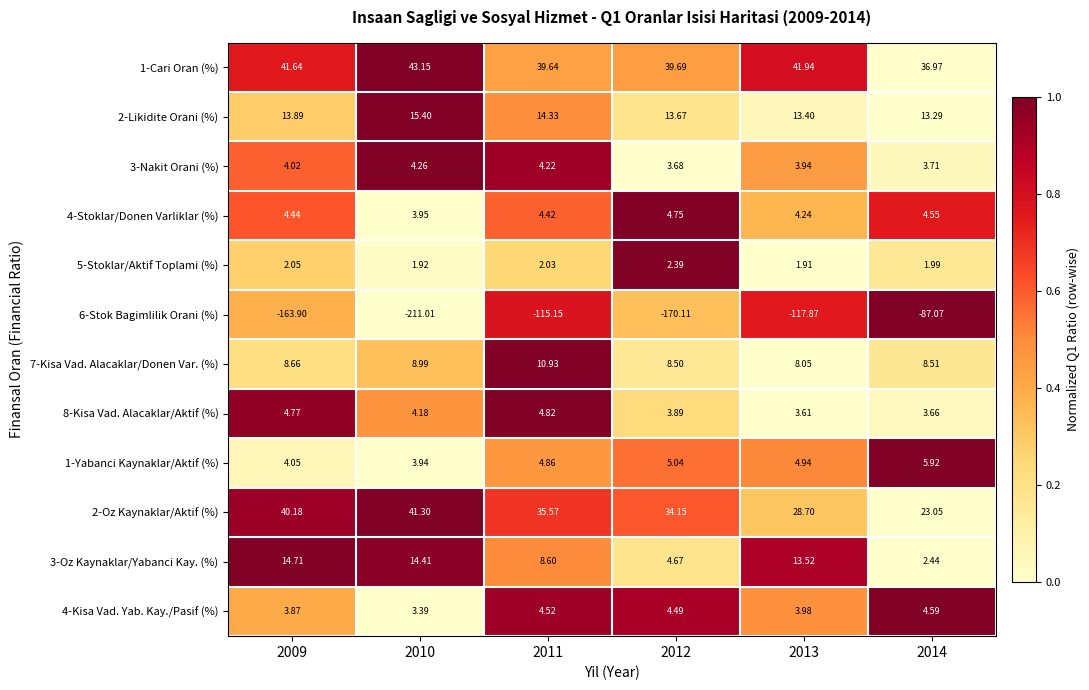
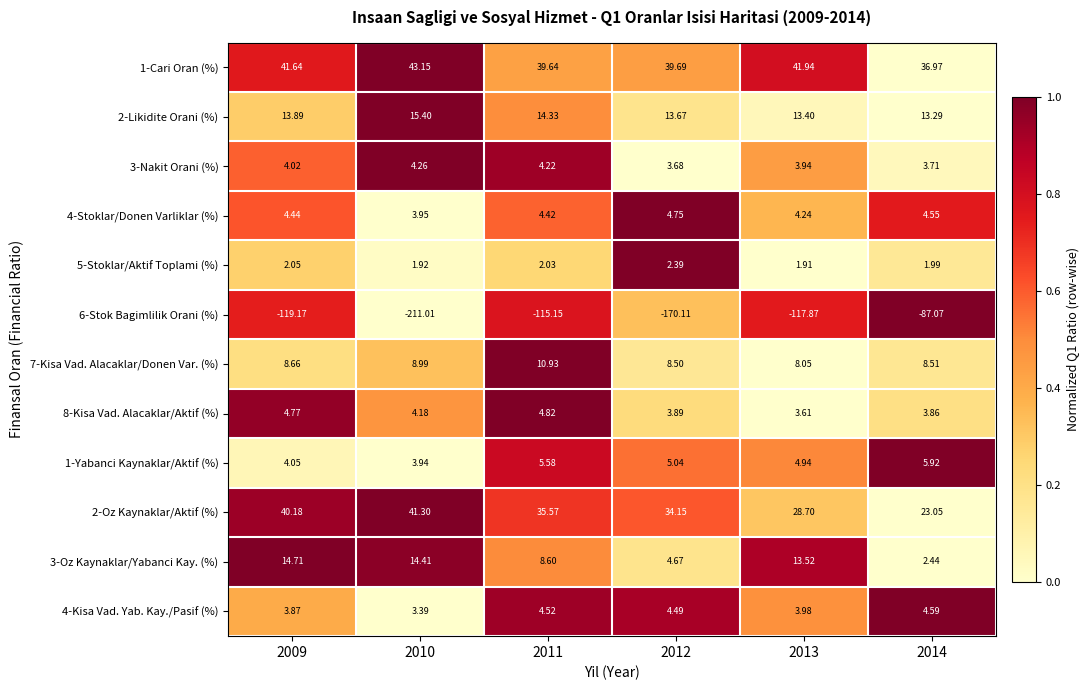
  {
    "1-Cari Oran (%)": {
      "2009": 41.64,
      "2010": 43.15,
      "2011": 39.64,
      "2012": 39.69,
      "2013": 41.94,
      "2014": 36.97
    },
    "2-Likidite Orani (%)": {
      "2009": 13.89,
      "2010": 15.40,
      "2011": 14.33,
      "2012": 13.67,
      "2013": 13.40,
      "2014": 13.29
    },
    "3-Nakit Orani (%)": {
      "2009": 4.02,
      "2010": 4.26,
      "2011": 4.22,
      "2012": 3.68,
      "2013": 3.94,
      "2014": 3.71
    },
    "4-Stoklar/Donen Varliklar (%)": {
      "2009": 4.44,
      "2010": 3.95,
      "2011": 4.42,
      "2012": 4.75,
      "2013": 4.24,
      "2014": 4.55
    },
    "5-Stoklar/Aktif Toplami (%)": {
      "2009": 2.05,
      "2010": 1.92,
      "2011": 2.03,
      "2012": 2.39,
      "2013": 1.91,
      "2014": 1.99
    },
    "6-Stok Bagimlilik Orani (%)": {
-     "2009": -163.90,
+     "2009": -119.17,
      "2010": -211.01,
      "2011": -115.15,
      "2012": -170.11,
      "2013": -117.87,
      "2014": -87.07
    },
    "7-Kisa Vad. Alacaklar/Donen Var. (%)": {
      "2009": 8.66,
      "2010": 8.99,
      "2011": 10.93,
      "2012": 8.50,
      "2013": 8.05,
      "2014": 8.51
    },
    "8-Kisa Vad. Alacaklar/Aktif (%)": {
      "2009": 4.77,
      "2010": 4.18,
      "2011": 4.82,
      "2012": 3.89,
      "2013": 3.61,
-     "2014": 3.66
+     "2014": 3.86
    },
    "1-Yabanci Kaynaklar/Aktif (%)": {
      "2009": 4.05,
      "2010": 3.94,
-     "2011": 4.86,
+     "2011": 5.58,
      "2012": 5.04,
      "2013": 4.94,
      "2014": 5.92
    },
    "2-Oz Kaynaklar/Aktif (%)": {
      "2009": 40.18,
      "2010": 41.30,
      "2011": 35.57,
      "2012": 34.15,
      "2013": 28.70,
      "2014": 23.05
    },
    "3-Oz Kaynaklar/Yabanci Kay. (%)": {
      "2009": 14.71,
      "2010": 14.41,
      "2011": 8.60,
      "2012": 4.67,
      "2013": 13.52,
      "2014": 2.44
    },
    "4-Kisa Vad. Yab. Kay./Pasif (%)": {
      "2009": 3.87,
      "2010": 3.39,
      "2011": 4.52,
      "2012": 4.49,
      "2013": 3.98,
      "2014": 4.59
    }
  }
